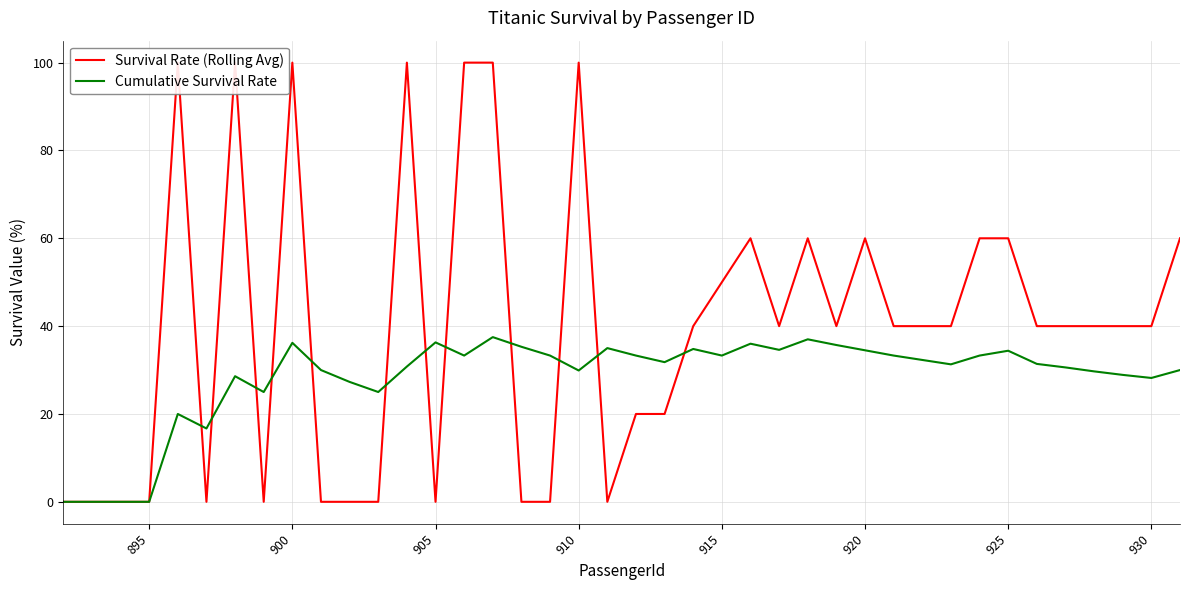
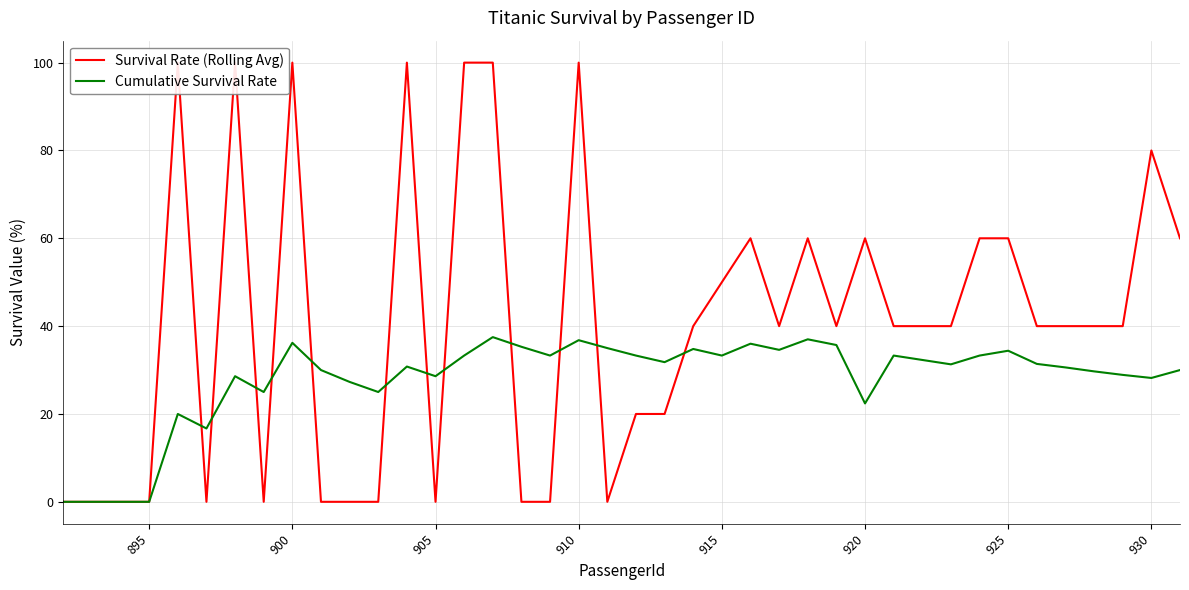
  {
    "Survival Rate (Rolling Avg)": {
      "900": 100,
      "905": 0,
      "910": 100,
      "915": 50,
      "920": 60,
      "925": 60,
-     "930": 40
+     "930": 80
    },
    "Cumulative Survival Rate": {
      "900": 36,
-     "905": 36,
-     "910": 30,
+     "905": 29,
+     "910": 37,
      "915": 33,
-     "920": 35,
+     "920": 22,
      "925": 34,
      "930": 28
    }
  }
